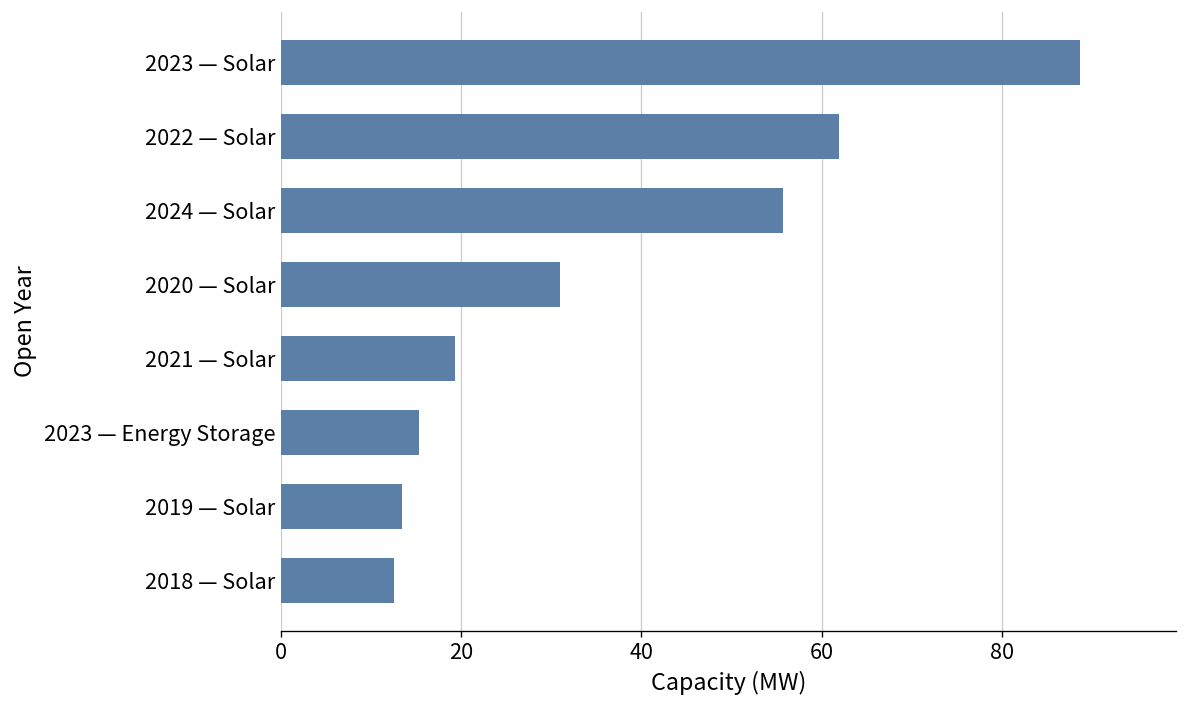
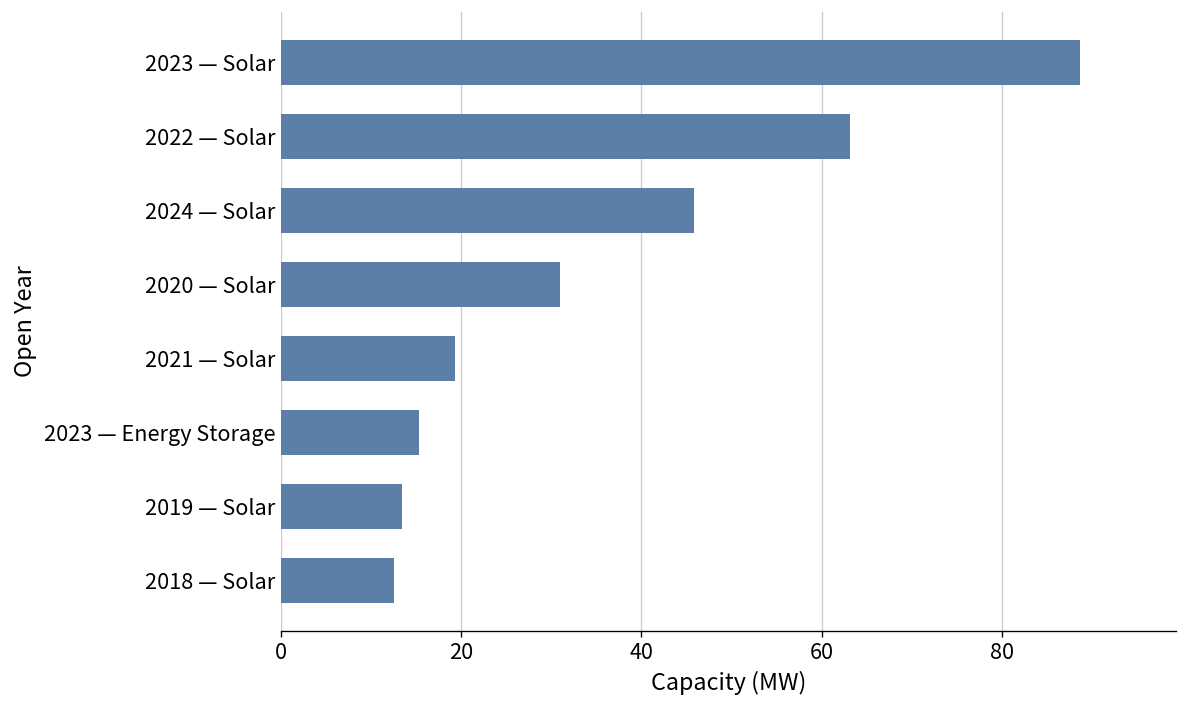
  {
    "2023 — Solar": 89,
-   "2022 — Solar": 62,
-   "2024 — Solar": 56,
+   "2022 — Solar": 63,
+   "2024 — Solar": 46,
    "2020 — Solar": 31,
    "2021 — Solar": 19,
    "2023 — Energy Storage": 15,
    "2019 — Solar": 13,
    "2018 — Solar": 13
  }
